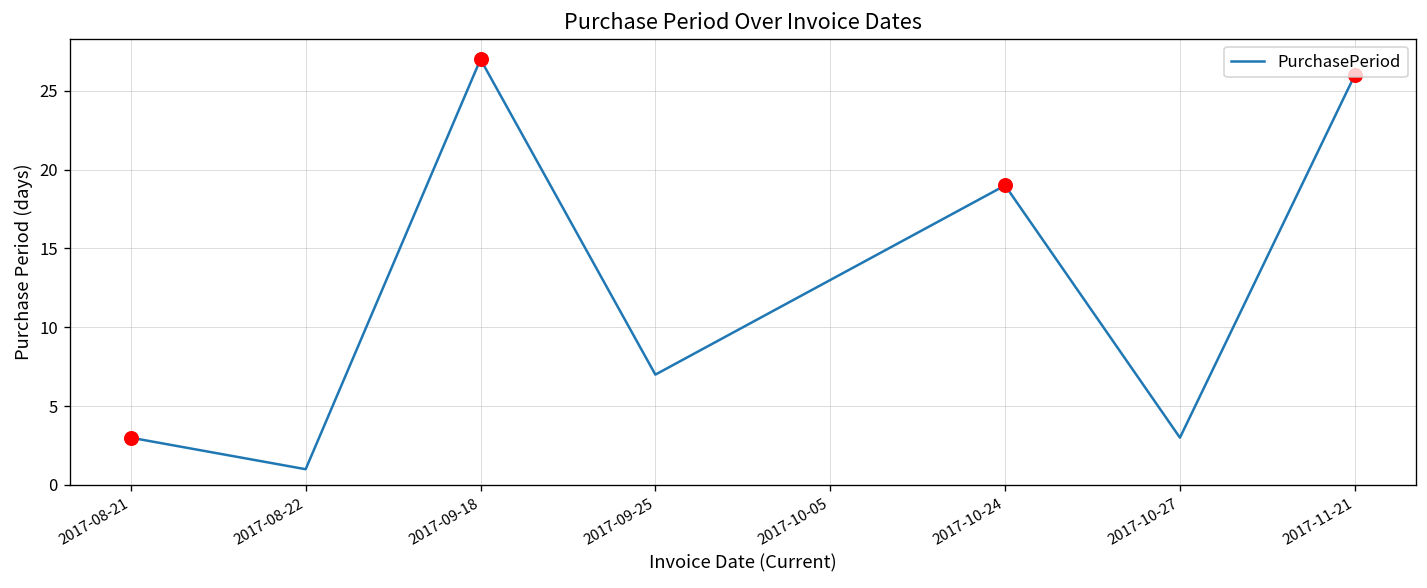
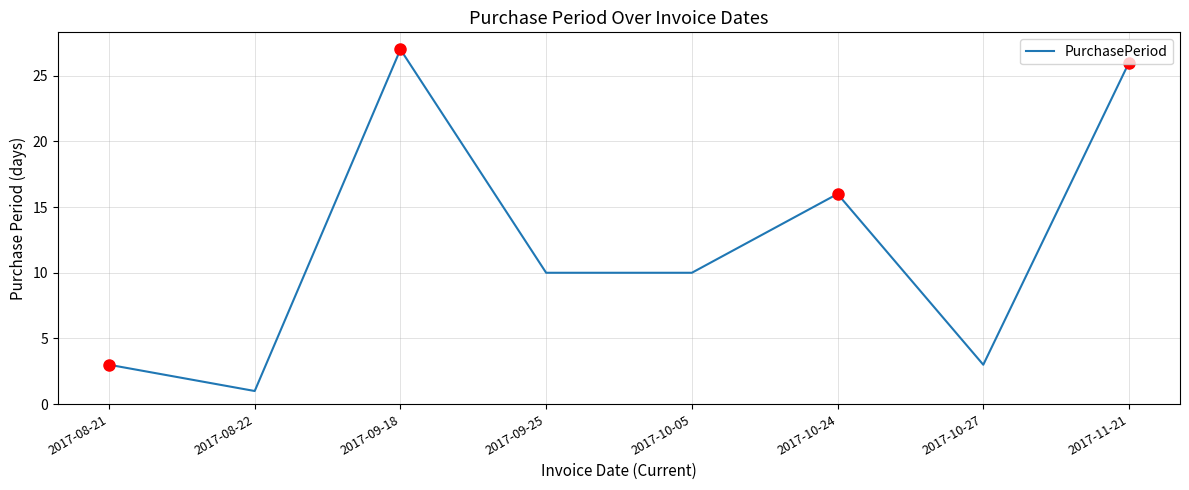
  {
    "PurchasePeriod": {
      "2017-08-22": 1,
-     "2017-09-25": 7,
-     "2017-10-05": 13,
-     "2017-10-24": 19,
+     "2017-09-25": 10,
+     "2017-10-05": 10,
+     "2017-10-24": 16,
      "2017-10-27": 3
    }
  }
